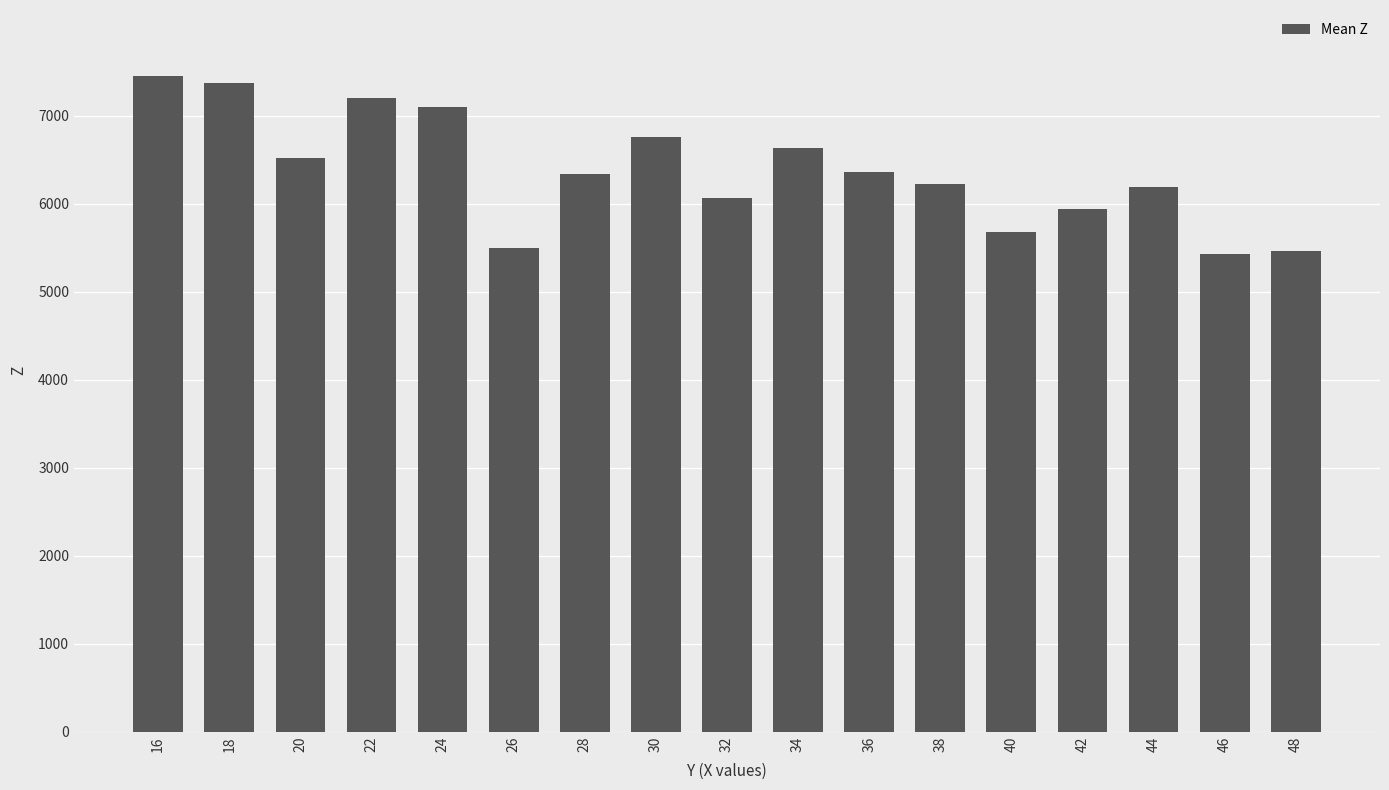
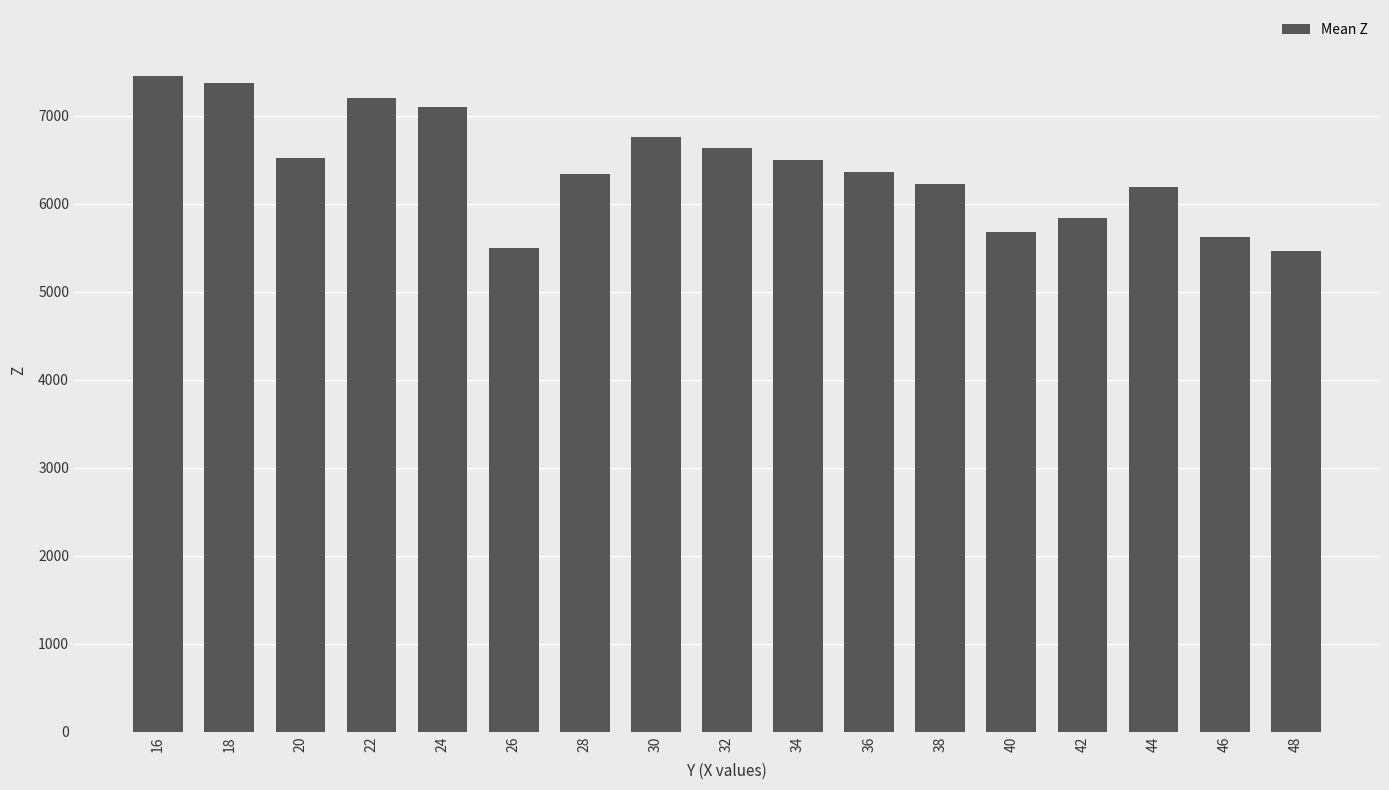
  {
    "16": 7500,
    "18": 7400,
    "20": 6500,
    "22": 7200,
    "24": 7100,
    "26": 5500,
    "28": 6300,
    "30": 6800,
-   "32": 6100,
-   "34": 6600,
+   "32": 6600,
+   "34": 6500,
    "36": 6400,
    "38": 6200,
    "40": 5700,
-   "42": 5900,
+   "42": 5800,
    "44": 6200,
-   "46": 5400,
+   "46": 5600,
    "48": 5500
  }
